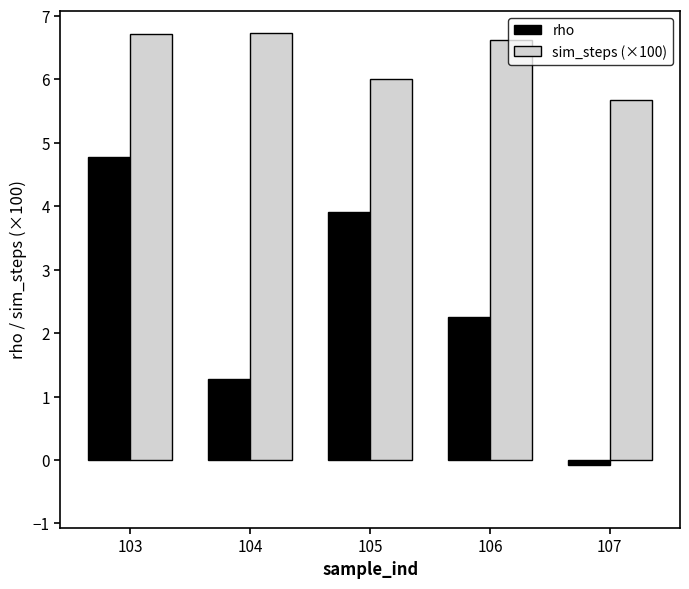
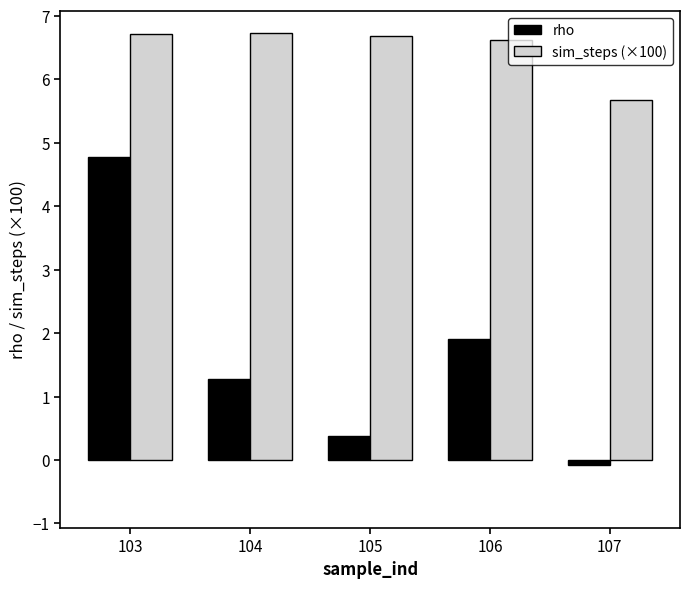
  {
    "rho": {
      "103": 4.8,
      "104": 1.3,
-     "105": 3.9,
-     "106": 2.3,
+     "105": 0.4,
+     "106": 1.9,
      "107": -0.1
    },
    "sim_steps (×100)": {
      "103": 6.7,
      "104": 6.7,
-     "105": 6.0,
+     "105": 6.7,
      "107": 5.7
    }
  }
